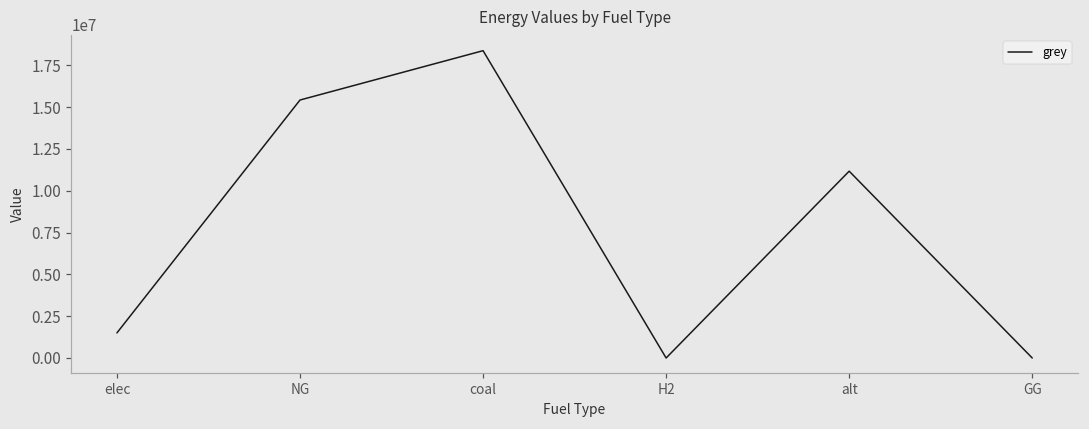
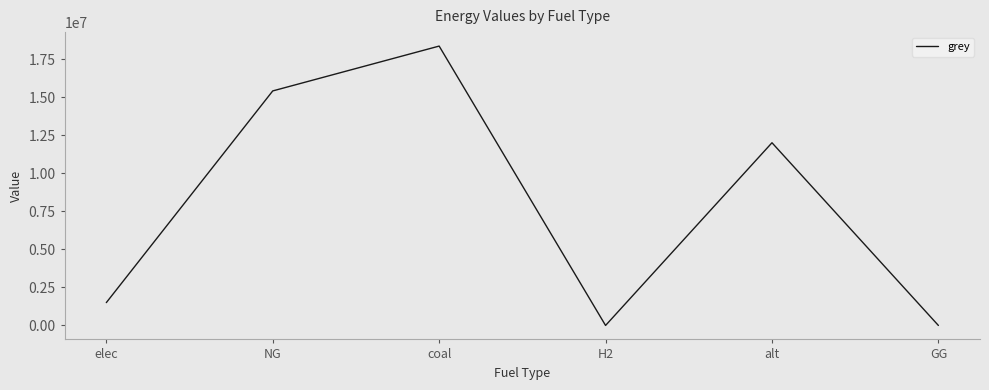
  {
    "elec": 1500000,
    "NG": 15400000,
    "coal": 18400000,
    "H2": 0,
-   "alt": 11200000,
+   "alt": 12000000,
    "GG": 0
  }
